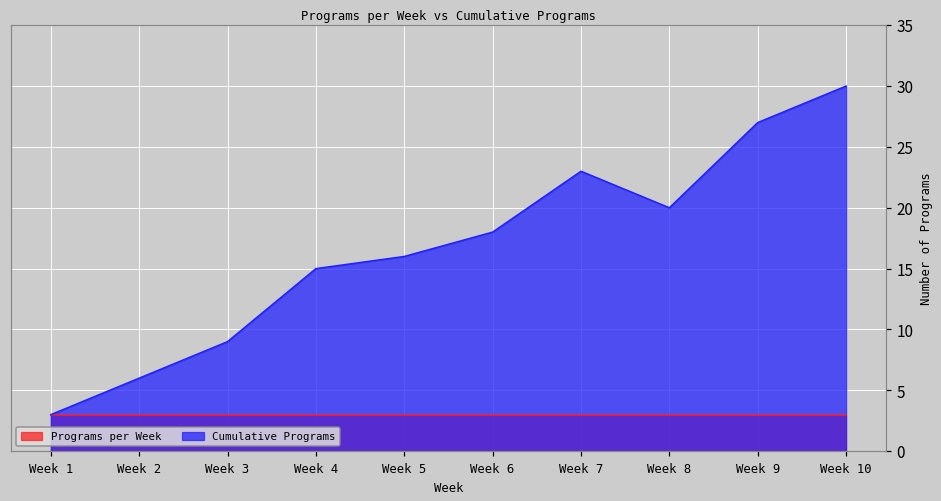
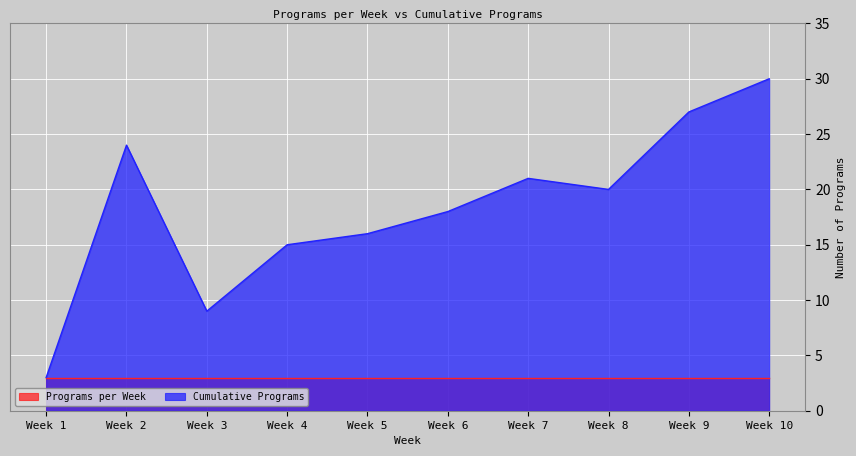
  {
    "Programs per Week": {
      "Week 2": 3,
      "Week 3": 3,
      "Week 4": 3,
      "Week 5": 3,
      "Week 6": 3,
      "Week 7": 3,
      "Week 8": 3,
      "Week 9": 3,
      "Week 10": 3
    },
    "Cumulative Programs": {
-     "Week 2": 6,
+     "Week 2": 24,
      "Week 3": 9,
      "Week 4": 15,
      "Week 5": 16,
      "Week 6": 18,
-     "Week 7": 23,
+     "Week 7": 21,
      "Week 8": 20,
      "Week 9": 27,
      "Week 10": 30
    }
  }
